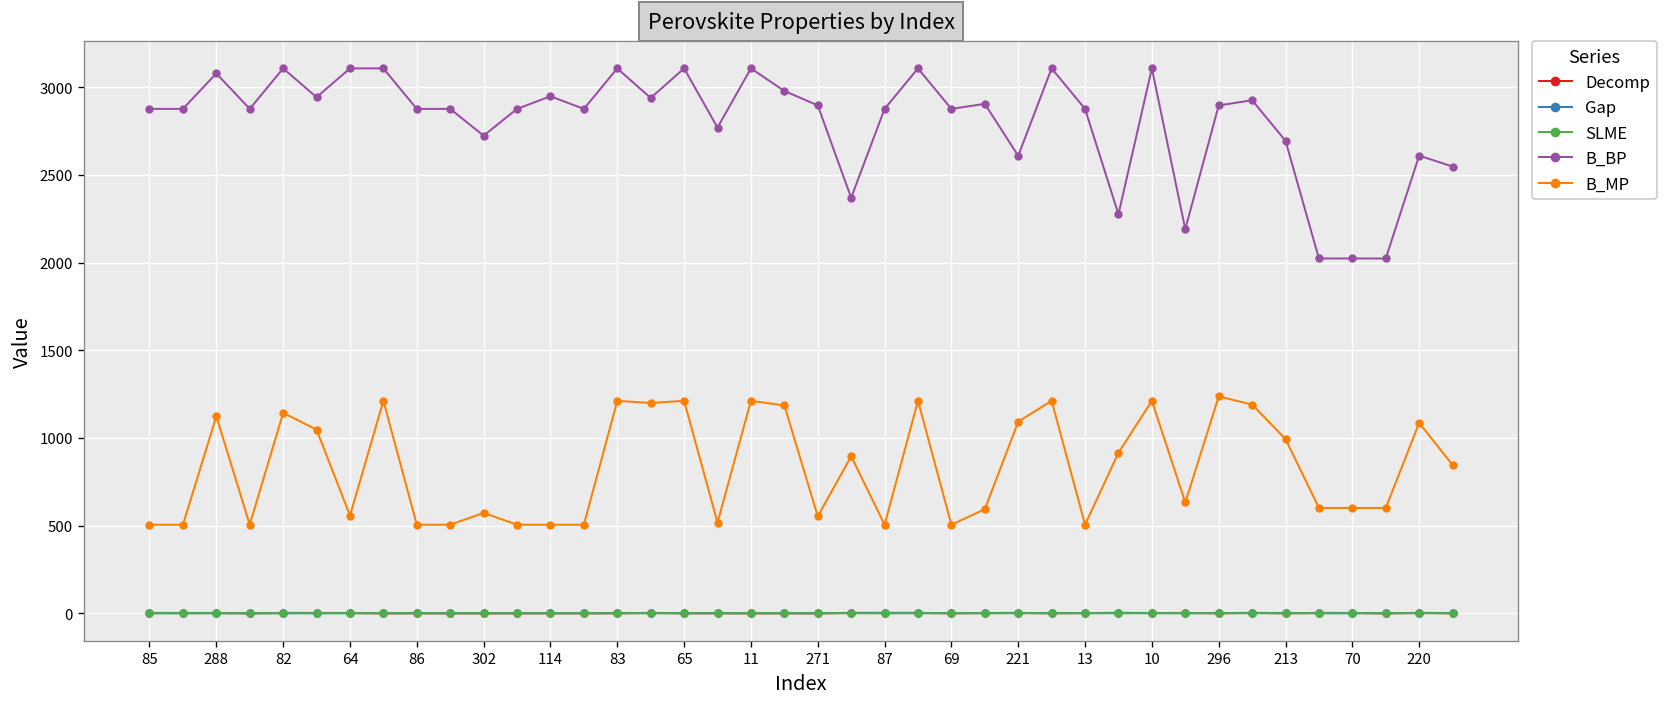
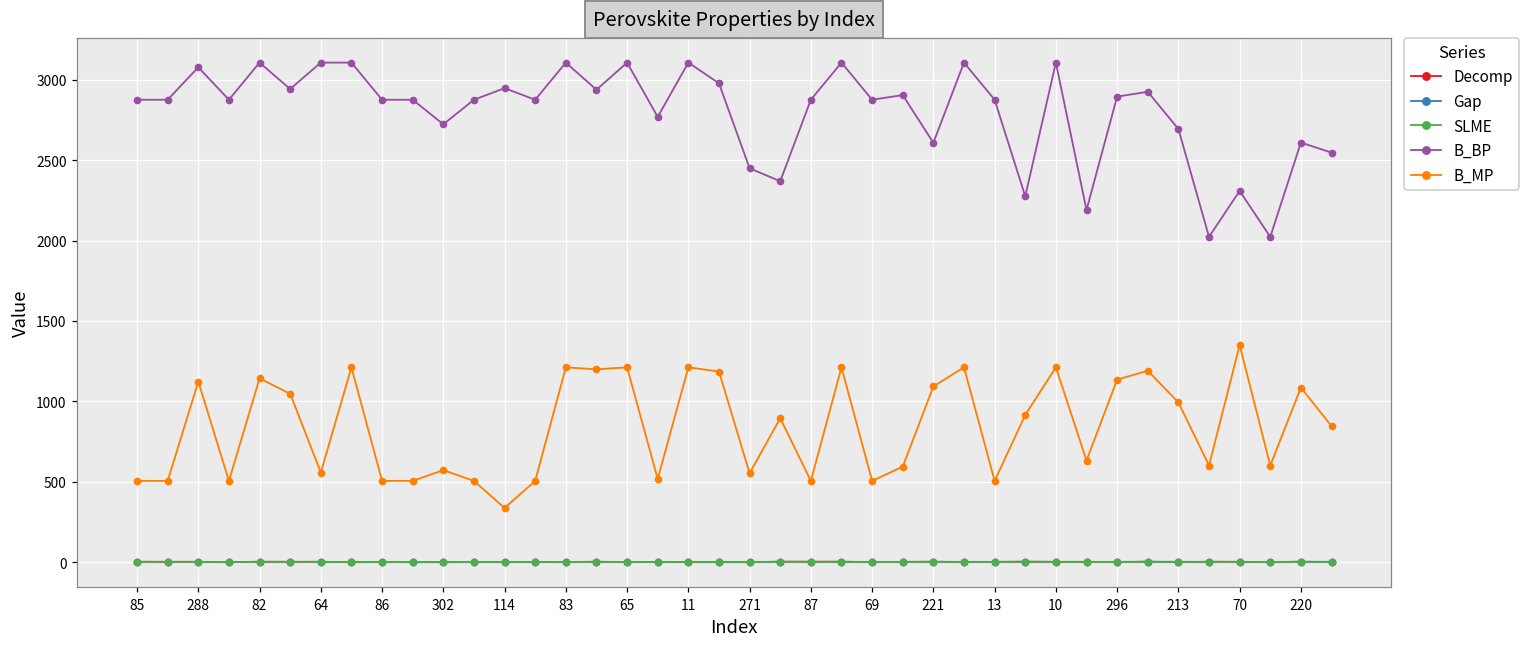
  {
    "SLME": {
      "85": 0,
      "288": 0,
      "82": 0,
      "64": 0,
      "86": 0,
      "302": 0,
      "114": 0,
      "83": 0,
      "65": 0,
      "271": 0,
      "87": 0,
      "69": 0,
      "221": 0,
      "10": 0,
      "296": 0,
      "213": 0,
      "70": 0,
      "220": 0
    },
    "B_BP": {
      "85": 2880,
      "288": 3080,
      "82": 3110,
      "64": 3110,
      "86": 2880,
      "302": 2720,
      "114": 2950,
      "83": 3110,
      "65": 3110,
-     "271": 2900,
+     "271": 2450,
      "87": 2880,
      "69": 2880,
      "221": 2610,
      "10": 3110,
      "296": 2900,
      "213": 2690,
-     "70": 2020,
+     "70": 2310,
      "220": 2610
    },
    "B_MP": {
      "85": 510,
      "288": 1120,
      "82": 1140,
      "64": 560,
      "86": 510,
      "302": 570,
-     "114": 510,
+     "114": 340,
      "83": 1210,
      "65": 1210,
      "271": 550,
      "87": 510,
      "69": 510,
      "221": 1090,
      "10": 1210,
-     "296": 1240,
+     "296": 1140,
      "213": 990,
-     "70": 600,
+     "70": 1350,
      "220": 1090
    }
  }
